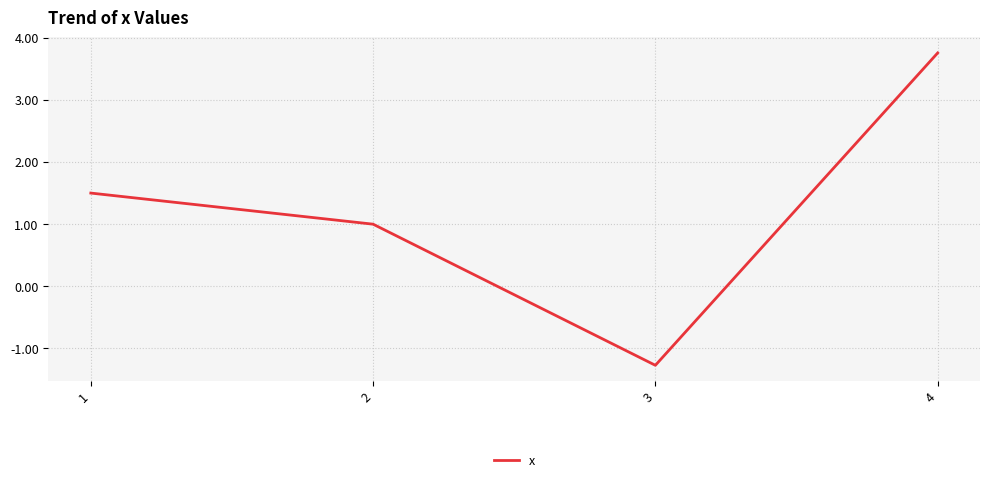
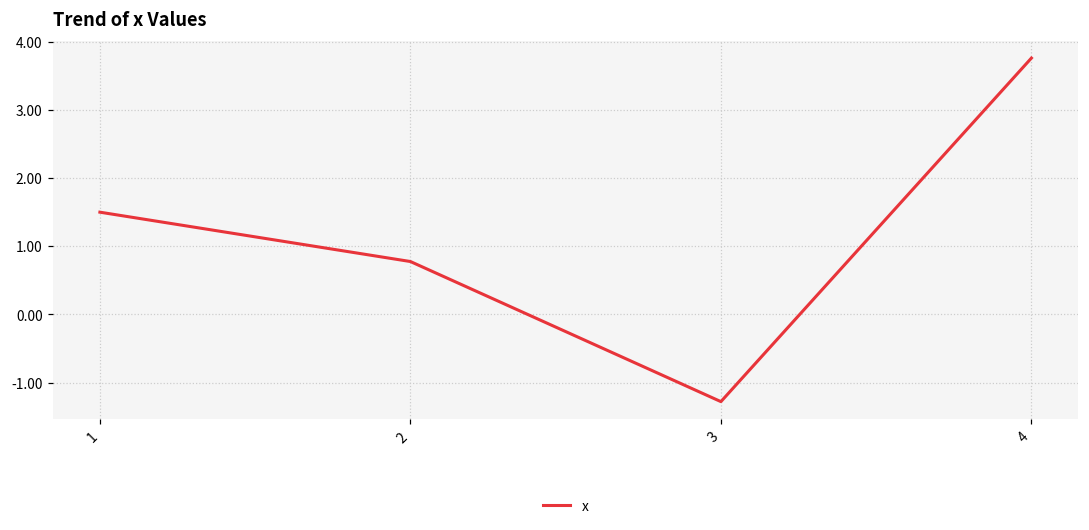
  {
    "1": 1.5,
-   "2": 1.0,
+   "2": 0.8,
    "3": -1.3,
    "4": 3.8
  }
